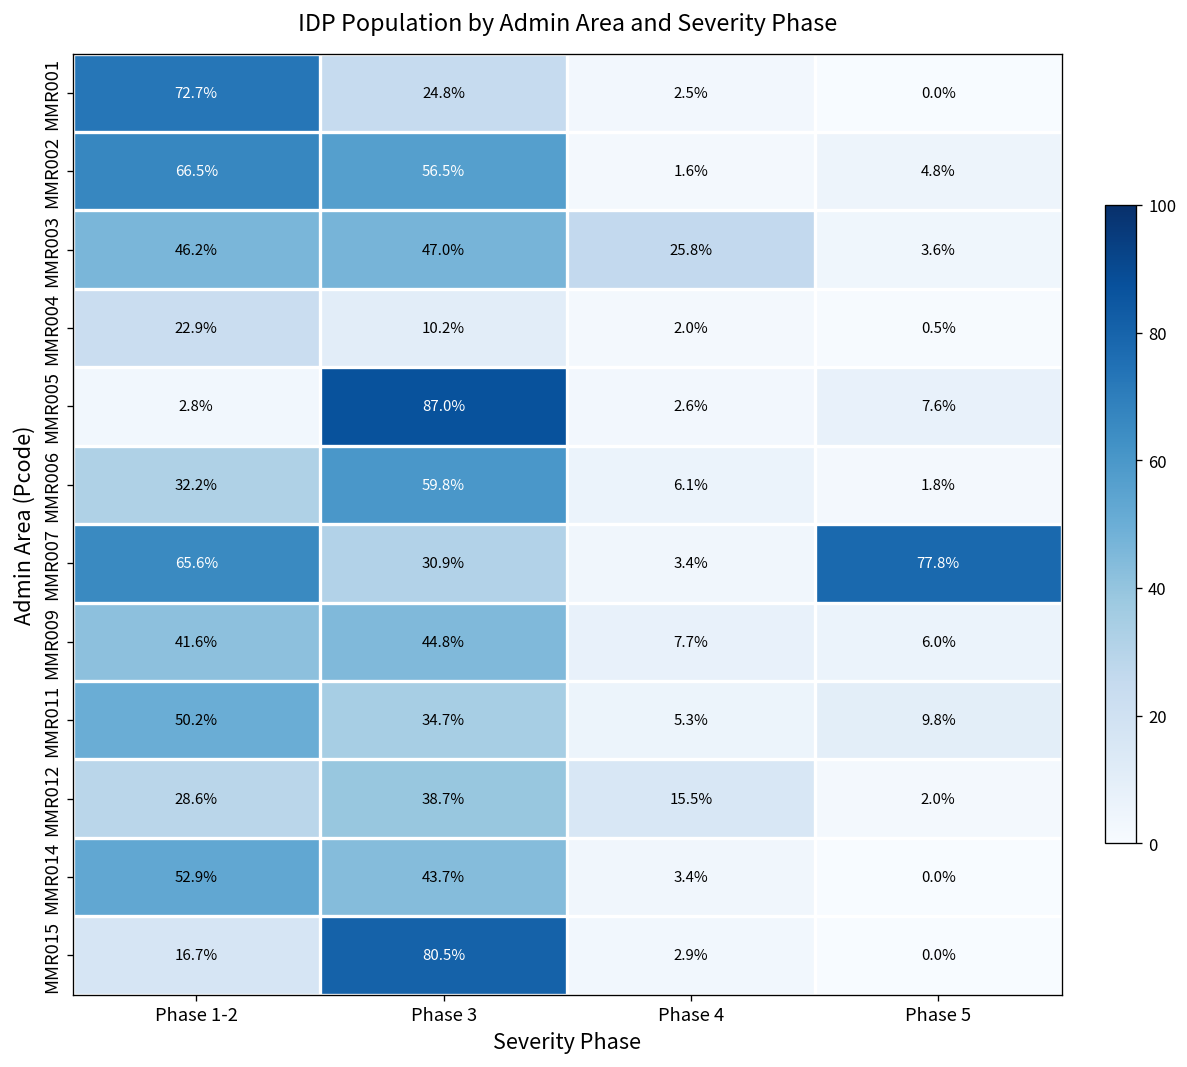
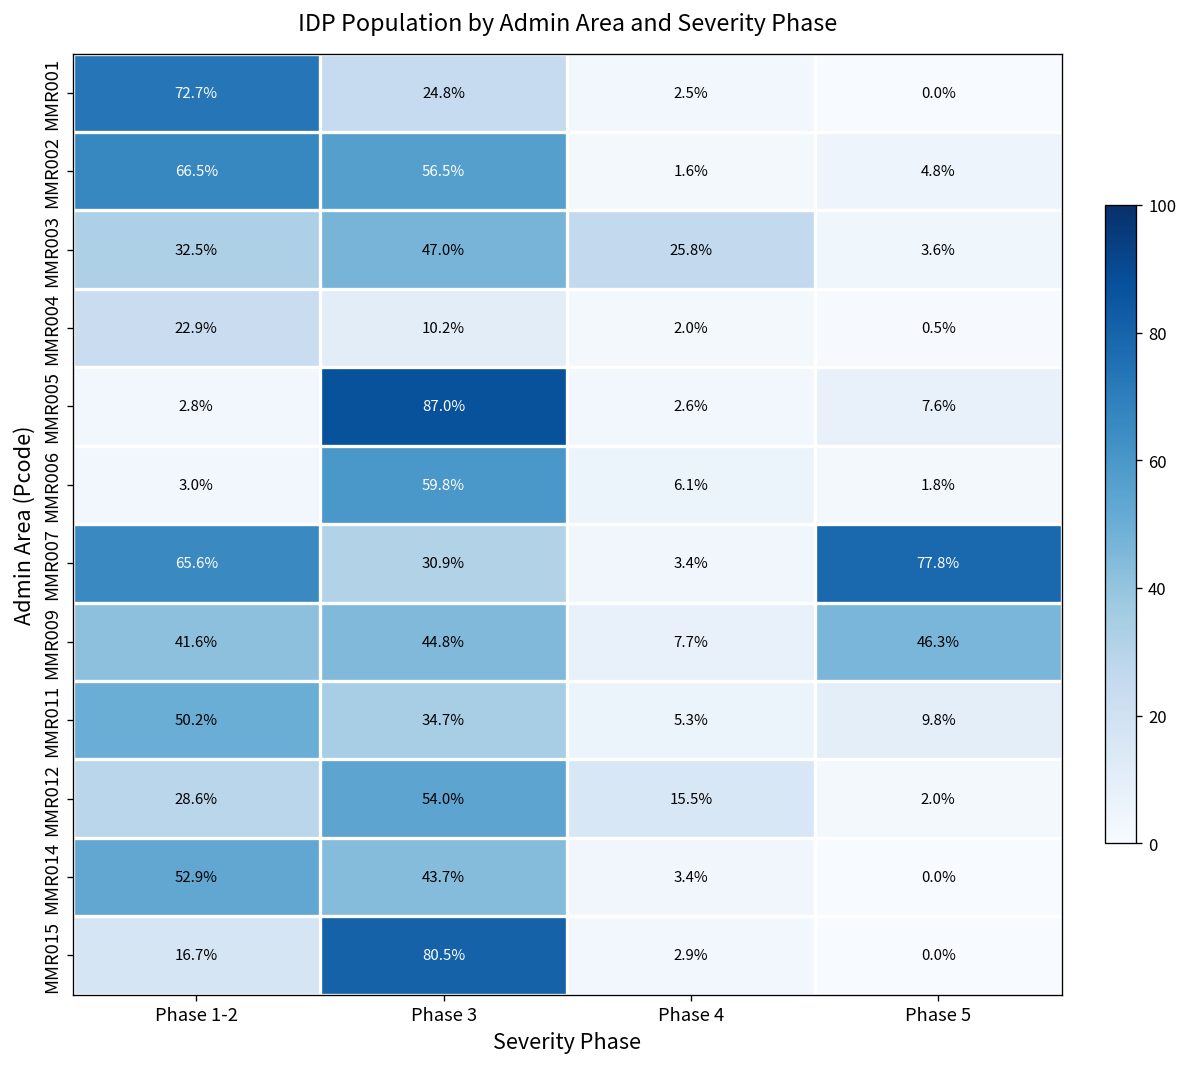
  {
    "MMR001": {
      "Phase 1-2": "72.7%",
      "Phase 3": "24.8%",
      "Phase 4": "2.5%",
      "Phase 5": "0.0%"
    },
    "MMR002": {
      "Phase 1-2": "66.5%",
      "Phase 3": "56.5%",
      "Phase 4": "1.6%",
      "Phase 5": "4.8%"
    },
    "MMR003": {
-     "Phase 1-2": "46.2%",
+     "Phase 1-2": "32.5%",
      "Phase 3": "47.0%",
      "Phase 4": "25.8%",
      "Phase 5": "3.6%"
    },
    "MMR004": {
      "Phase 1-2": "22.9%",
      "Phase 3": "10.2%",
      "Phase 4": "2.0%",
      "Phase 5": "0.5%"
    },
    "MMR005": {
      "Phase 1-2": "2.8%",
      "Phase 3": "87.0%",
      "Phase 4": "2.6%",
      "Phase 5": "7.6%"
    },
    "MMR006": {
-     "Phase 1-2": "32.2%",
+     "Phase 1-2": "3.0%",
      "Phase 3": "59.8%",
      "Phase 4": "6.1%",
      "Phase 5": "1.8%"
    },
    "MMR007": {
      "Phase 1-2": "65.6%",
      "Phase 3": "30.9%",
      "Phase 4": "3.4%",
      "Phase 5": "77.8%"
    },
    "MMR009": {
      "Phase 1-2": "41.6%",
      "Phase 3": "44.8%",
      "Phase 4": "7.7%",
-     "Phase 5": "6.0%"
+     "Phase 5": "46.3%"
    },
    "MMR011": {
      "Phase 1-2": "50.2%",
      "Phase 3": "34.7%",
      "Phase 4": "5.3%",
      "Phase 5": "9.8%"
    },
    "MMR012": {
      "Phase 1-2": "28.6%",
-     "Phase 3": "38.7%",
+     "Phase 3": "54.0%",
      "Phase 4": "15.5%",
      "Phase 5": "2.0%"
    },
    "MMR014": {
      "Phase 1-2": "52.9%",
      "Phase 3": "43.7%",
      "Phase 4": "3.4%",
      "Phase 5": "0.0%"
    },
    "MMR015": {
      "Phase 1-2": "16.7%",
      "Phase 3": "80.5%",
      "Phase 4": "2.9%",
      "Phase 5": "0.0%"
    }
  }
